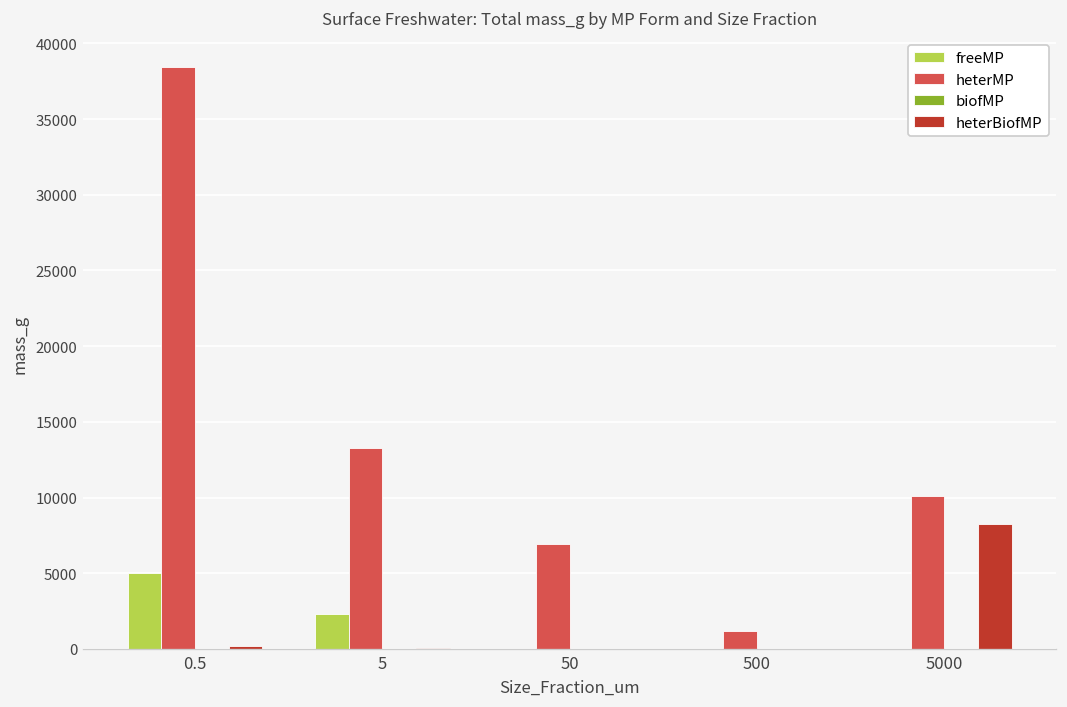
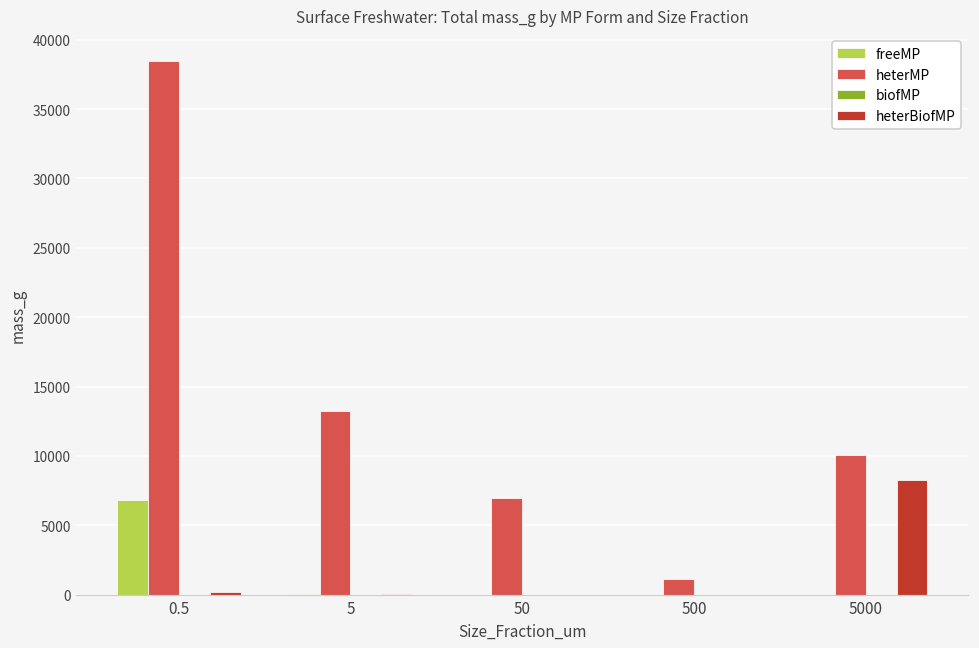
  {
    "freeMP": {
-     "0.5": 5000,
-     "5": 2300
+     "0.5": 6800,
+     "5": 0
    }
  }
